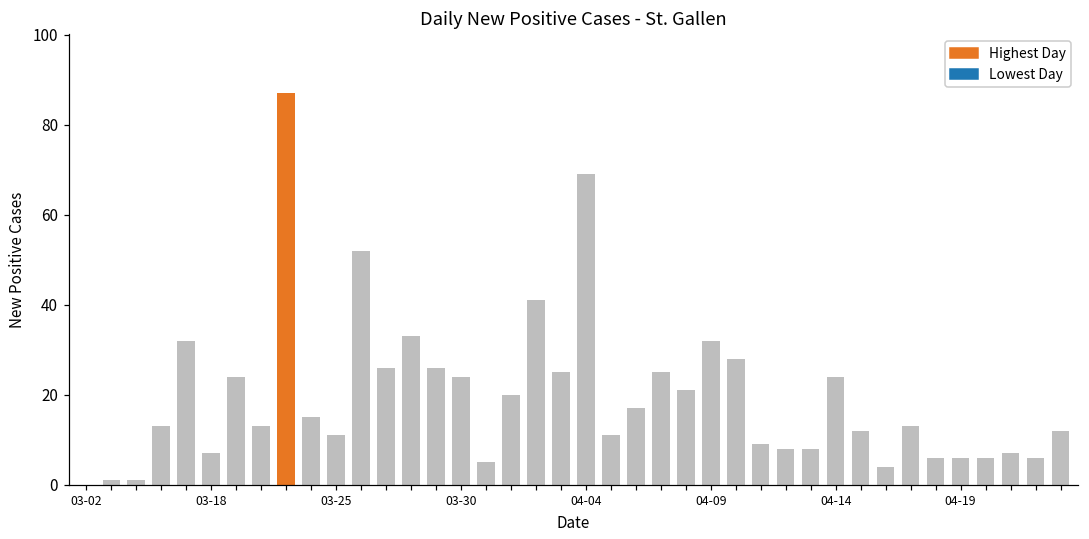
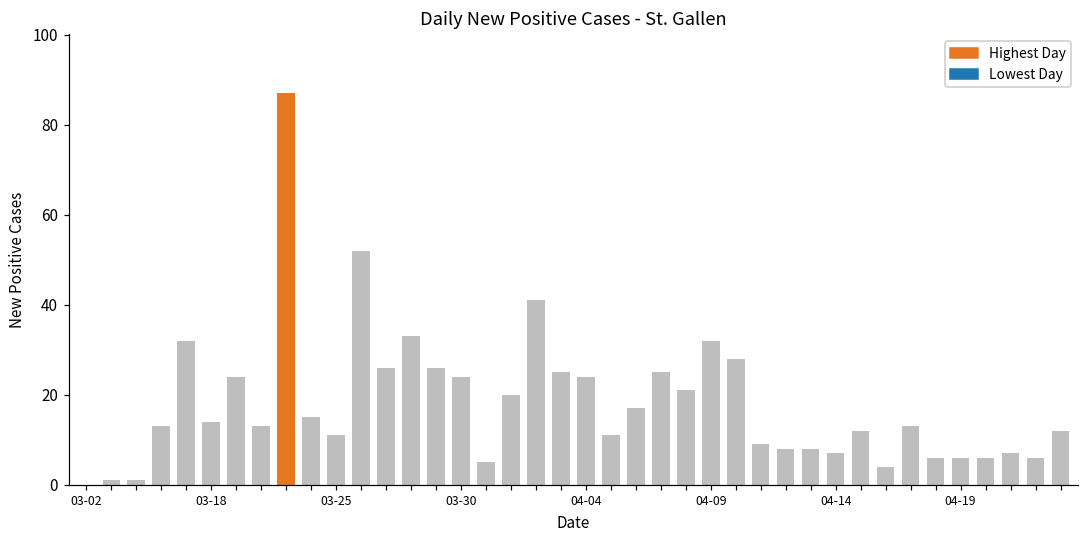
  {
    "03-02": 0,
-   "03-18": 7,
+   "03-18": 14,
    "03-25": 11,
    "03-30": 24,
-   "04-04": 69,
+   "04-04": 24,
    "04-09": 32,
-   "04-14": 24,
+   "04-14": 7,
    "04-19": 6
  }
